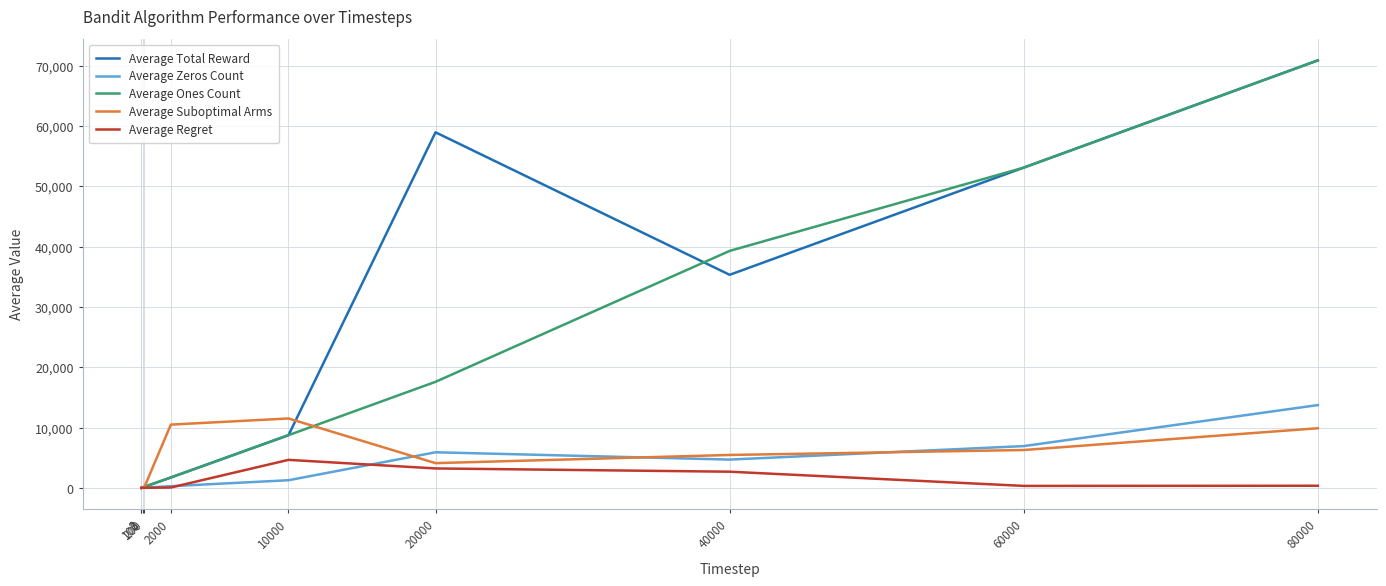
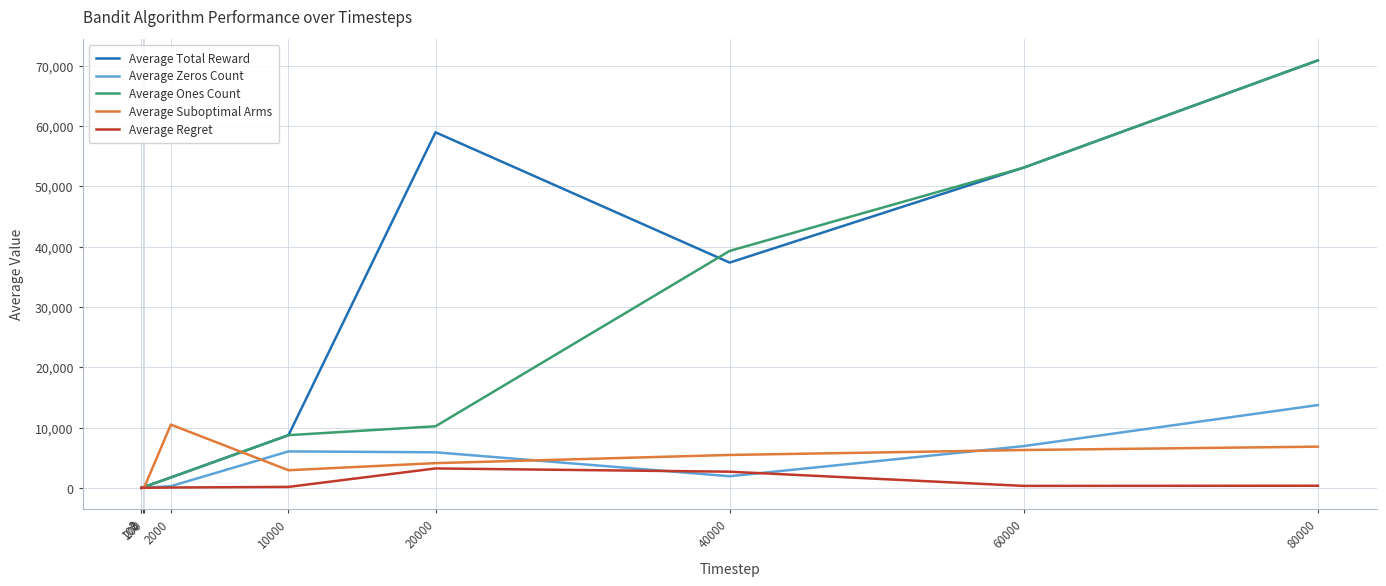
  {
    "Average Total Reward": {
      "20000": "59,000",
-     "40000": "35,000"
+     "40000": "37,000"
    },
    "Average Zeros Count": {
-     "10000": "1,000",
+     "10000": "6,000",
      "20000": "6,000",
-     "40000": "5,000",
+     "40000": "2,000",
      "60000": "7,000",
      "80000": "14,000"
    },
    "Average Ones Count": {
-     "20000": "18,000",
+     "20000": "10,000",
      "40000": "39,000"
    },
    "Average Suboptimal Arms": {
      "2000": "10,000",
-     "10000": "12,000",
+     "10000": "3,000",
      "20000": "4,000",
      "40000": "5,000",
      "60000": "6,000",
-     "80000": "10,000"
+     "80000": "7,000"
    },
    "Average Regret": {
-     "10000": "5,000",
+     "10000": "0",
      "20000": "3,000",
      "40000": "3,000",
      "60000": "0",
      "80000": "0"
    }
  }
